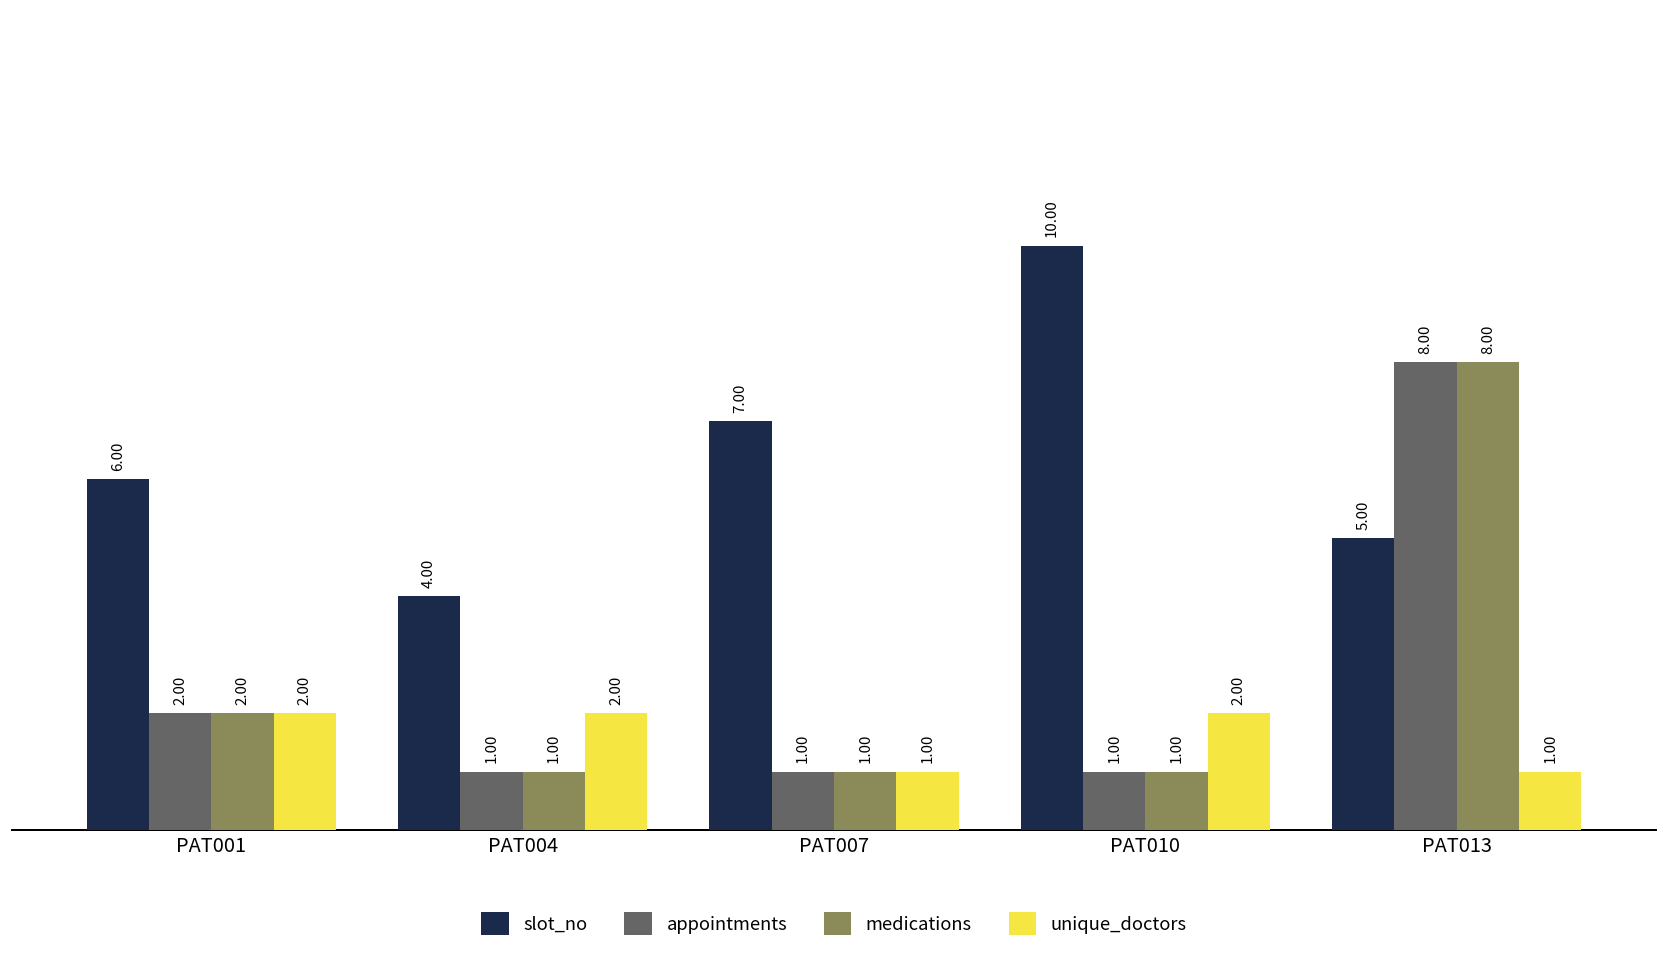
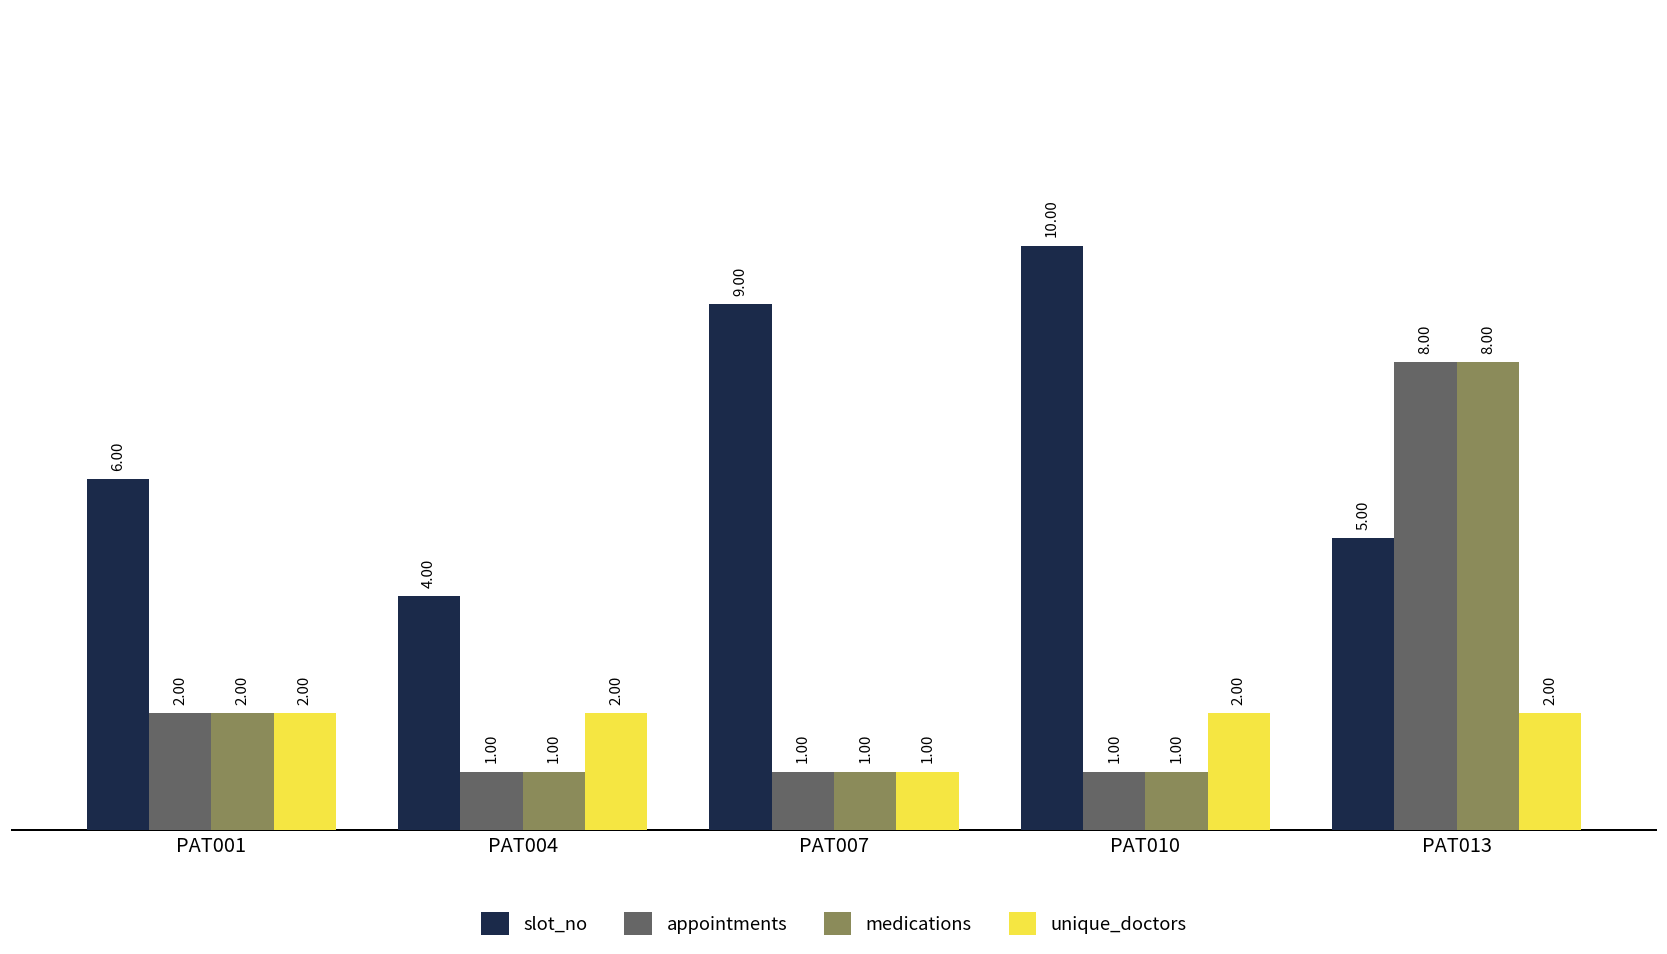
  {
    "slot_no": {
      "PAT001": 6.00,
      "PAT004": 4.00,
-     "PAT007": 7.00,
+     "PAT007": 9.00,
      "PAT010": 10.00,
      "PAT013": 5.00
    },
    "unique_doctors": {
      "PAT001": 2.00,
      "PAT004": 2.00,
      "PAT007": 1.00,
      "PAT010": 2.00,
-     "PAT013": 1.00
+     "PAT013": 2.00
    }
  }
